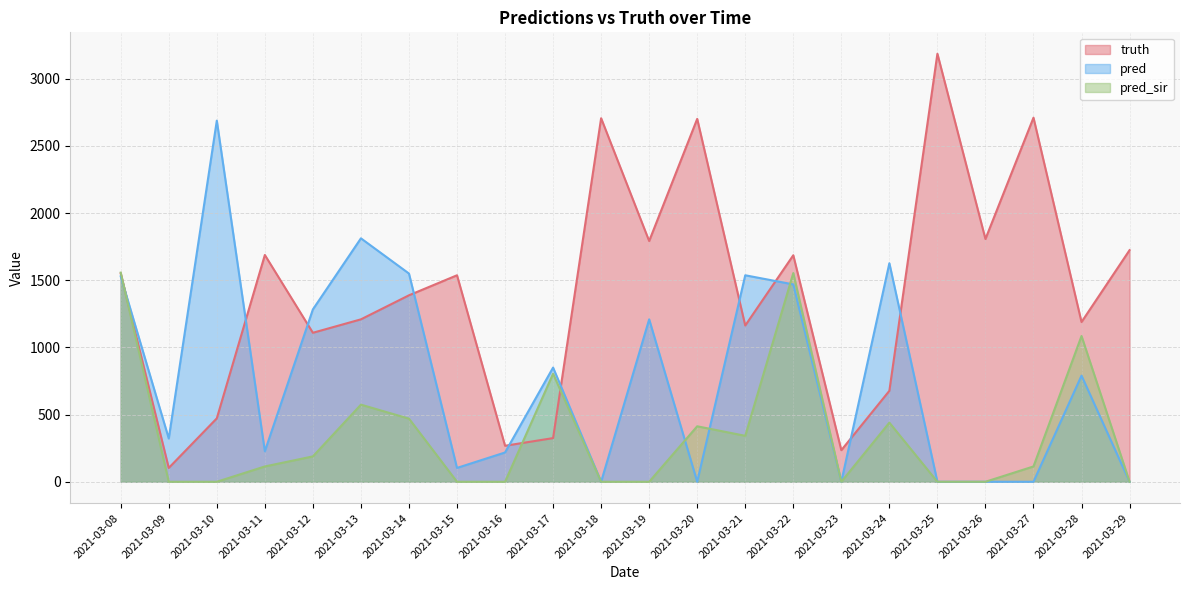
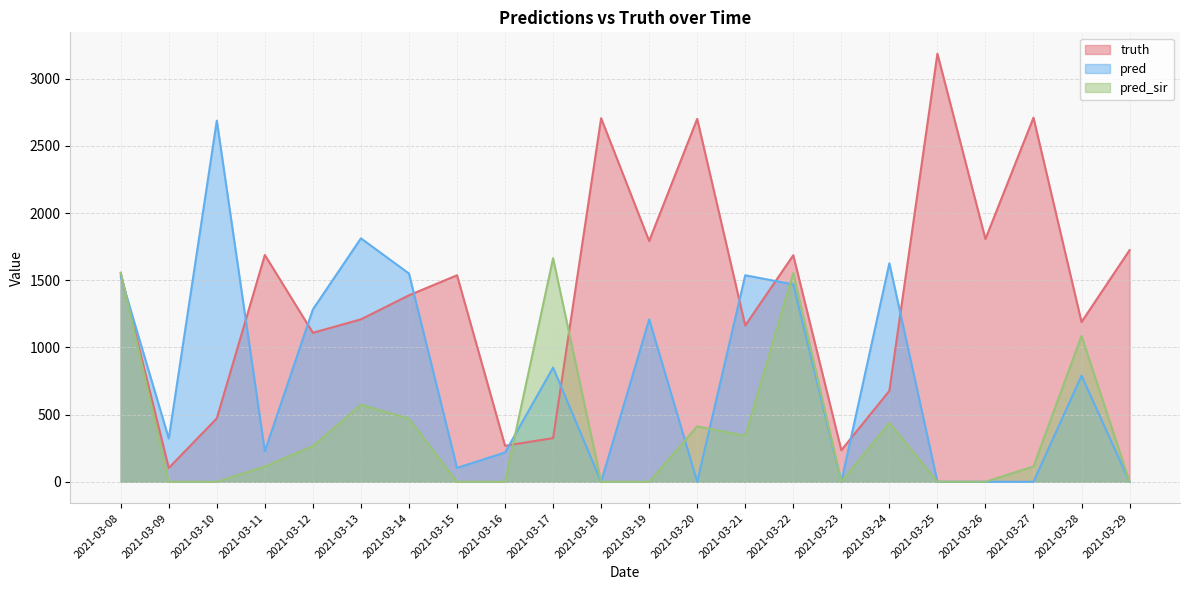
  {
    "truth": {
      "2021-03-09": 100,
      "2021-03-10": 470,
      "2021-03-11": 1690,
      "2021-03-12": 1110,
      "2021-03-13": 1210,
      "2021-03-14": 1390,
      "2021-03-15": 1540,
      "2021-03-16": 270,
      "2021-03-17": 330,
      "2021-03-18": 2710,
      "2021-03-19": 1790,
      "2021-03-20": 2700,
      "2021-03-21": 1160,
      "2021-03-22": 1690,
      "2021-03-23": 240,
      "2021-03-24": 680,
      "2021-03-25": 3190,
      "2021-03-26": 1810,
      "2021-03-27": 2710,
      "2021-03-28": 1190,
      "2021-03-29": 1720
    },
    "pred": {
      "2021-03-08": 1530,
      "2021-03-09": 320,
      "2021-03-10": 2690,
      "2021-03-11": 230,
      "2021-03-12": 1280,
      "2021-03-13": 1810,
      "2021-03-14": 1550,
      "2021-03-15": 100,
      "2021-03-16": 220,
      "2021-03-17": 850,
      "2021-03-19": 1210,
      "2021-03-20": 0,
      "2021-03-21": 1540,
      "2021-03-22": 1470,
      "2021-03-24": 1630,
      "2021-03-27": 0,
      "2021-03-28": 790
    },
    "pred_sir": {
      "2021-03-09": 0,
      "2021-03-10": 0,
      "2021-03-11": 110,
-     "2021-03-12": 190,
+     "2021-03-12": 270,
      "2021-03-13": 570,
      "2021-03-14": 470,
      "2021-03-15": 0,
      "2021-03-16": 0,
-     "2021-03-17": 800,
+     "2021-03-17": 1660,
      "2021-03-19": 0,
      "2021-03-20": 410,
      "2021-03-21": 340,
      "2021-03-22": 1550,
      "2021-03-24": 440,
      "2021-03-27": 110,
      "2021-03-28": 1090
    }
  }
